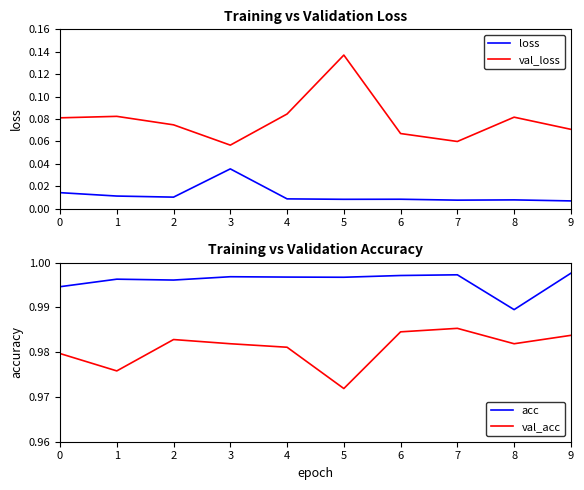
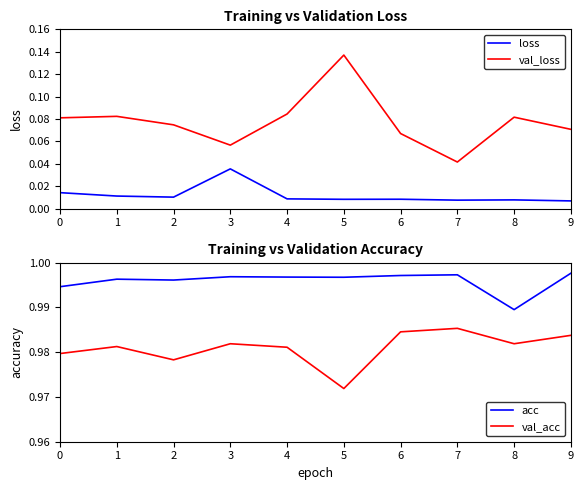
  {
    "Training vs Validation Loss": {
      "loss": {
        "0": 0.014,
        "1": 0.011,
        "2": 0.010,
        "3": 0.035,
        "4": 0.009,
        "5": 0.008,
        "6": 0.008,
        "7": 0.007,
        "8": 0.008,
        "9": 0.007
      },
      "val_loss": {
        "0": 0.081,
        "1": 0.082,
        "2": 0.075,
        "3": 0.057,
        "4": 0.084,
        "5": 0.137,
        "6": 0.067,
-       "7": 0.060,
+       "7": 0.041,
        "8": 0.082,
        "9": 0.071
      }
    },
    "Training vs Validation Accuracy": {
      "acc": {
        "0": 0.995,
        "1": 0.996,
        "2": 0.996,
        "3": 0.997,
        "4": 0.997,
        "5": 0.997,
        "6": 0.997,
        "7": 0.997,
        "8": 0.989,
        "9": 0.998
      },
      "val_acc": {
        "0": 0.980,
-       "1": 0.976,
-       "2": 0.983,
+       "1": 0.981,
+       "2": 0.978,
        "3": 0.982,
        "4": 0.981,
        "5": 0.972,
        "6": 0.985,
        "7": 0.985,
        "8": 0.982,
        "9": 0.984
      }
    }
  }
